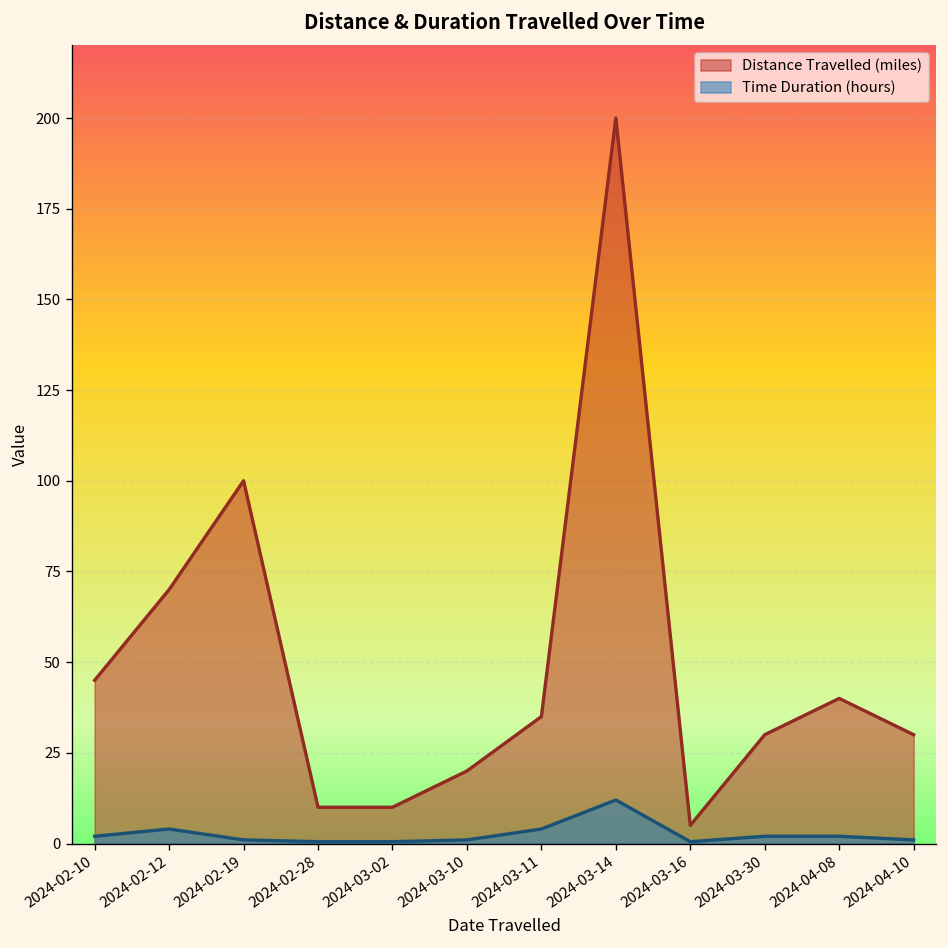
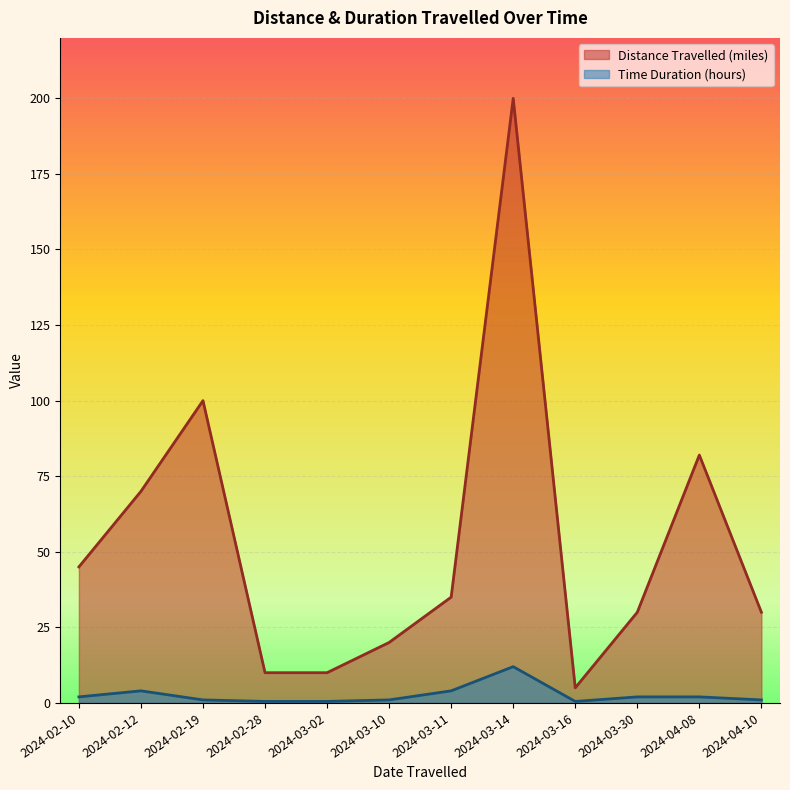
  {
    "Distance Travelled (miles)": {
      "2024-02-10": 45,
      "2024-02-12": 70,
      "2024-02-19": 100,
      "2024-02-28": 10,
      "2024-03-02": 10,
      "2024-03-10": 20,
      "2024-03-11": 35,
      "2024-03-14": 200,
      "2024-03-16": 5,
      "2024-03-30": 30,
-     "2024-04-08": 40,
+     "2024-04-08": 82,
      "2024-04-10": 30
    },
    "Time Duration (hours)": {
      "2024-02-10": 2,
      "2024-02-12": 4,
      "2024-02-19": 1,
      "2024-02-28": 1,
      "2024-03-02": 1,
      "2024-03-10": 1,
      "2024-03-11": 4,
      "2024-03-14": 12,
      "2024-03-16": 1,
      "2024-03-30": 2,
      "2024-04-08": 2,
      "2024-04-10": 1
    }
  }
